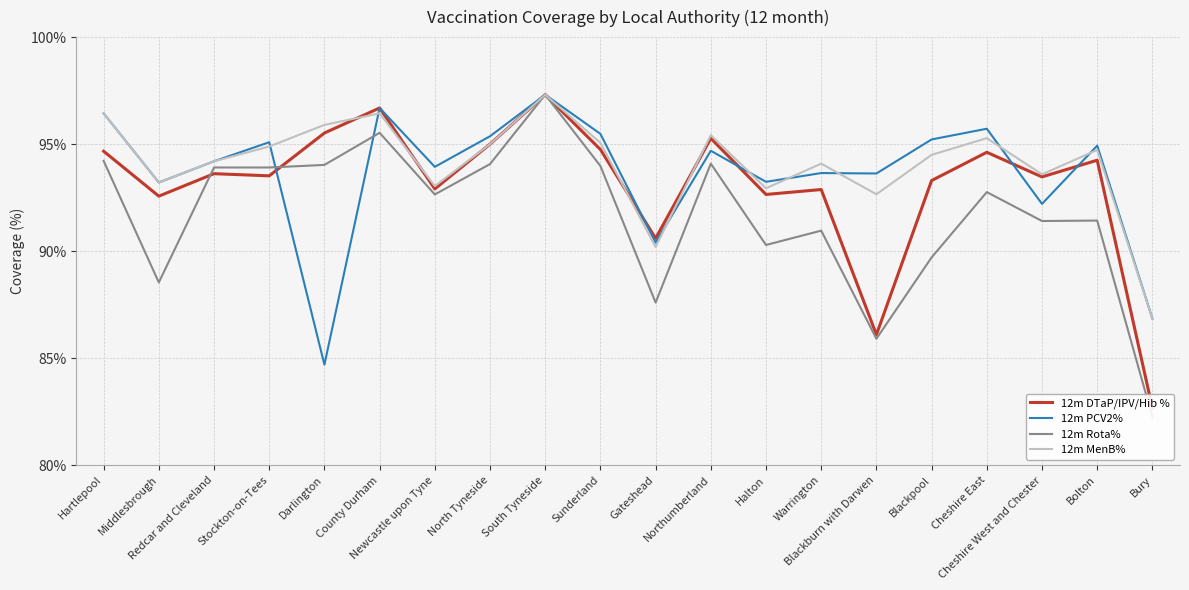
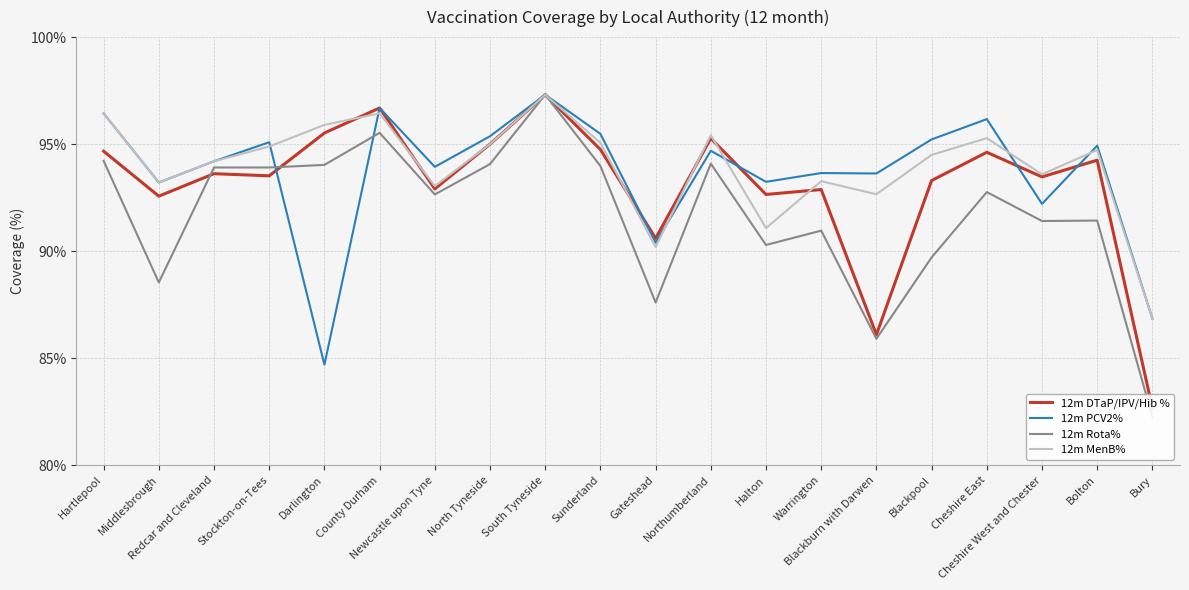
  {
    "12m DTaP/IPV/Hib %": {
      "Hartlepool": "94.7%",
      "Middlesbrough": "92.6%",
      "Redcar and Cleveland": "93.6%",
      "Stockton-on-Tees": "93.5%",
      "Darlington": "95.5%",
      "Newcastle upon Tyne": "92.9%",
      "Sunderland": "94.8%",
      "Gateshead": "90.6%",
      "Northumberland": "95.3%",
      "Halton": "92.7%",
      "Warrington": "92.9%",
      "Blackburn with Darwen": "86.1%",
      "Blackpool": "93.3%",
      "Cheshire East": "94.6%",
      "Cheshire West and Chester": "93.5%",
      "Bolton": "94.3%"
    },
    "12m PCV2%": {
      "Stockton-on-Tees": "95.1%",
      "Darlington": "84.7%",
      "Newcastle upon Tyne": "93.9%",
      "North Tyneside": "95.4%",
      "Sunderland": "95.5%",
      "Gateshead": "90.4%",
      "Northumberland": "94.7%",
      "Halton": "93.2%",
      "Warrington": "93.7%",
      "Blackburn with Darwen": "93.6%",
      "Blackpool": "95.2%",
-     "Cheshire East": "95.7%",
+     "Cheshire East": "96.2%",
      "Cheshire West and Chester": "92.2%",
      "Bolton": "94.9%"
    },
    "12m Rota%": {
      "Hartlepool": "94.2%",
      "Middlesbrough": "88.5%",
      "Redcar and Cleveland": "93.9%",
      "Stockton-on-Tees": "93.9%",
      "Darlington": "94.0%",
      "County Durham": "95.5%",
      "Newcastle upon Tyne": "92.7%",
      "North Tyneside": "94.1%",
      "Sunderland": "94.0%",
      "Gateshead": "87.6%",
      "Northumberland": "94.1%",
      "Halton": "90.3%",
      "Warrington": "91.0%",
      "Blackburn with Darwen": "85.9%",
      "Blackpool": "89.7%",
      "Cheshire East": "92.8%",
      "Cheshire West and Chester": "91.4%",
      "Bolton": "91.4%"
    },
    "12m MenB%": {
      "Stockton-on-Tees": "94.9%",
      "Darlington": "95.9%",
      "County Durham": "96.4%",
      "Newcastle upon Tyne": "93.0%",
      "Sunderland": "95.1%",
      "Gateshead": "90.2%",
      "Northumberland": "95.4%",
-     "Halton": "92.9%",
-     "Warrington": "94.1%",
+     "Halton": "91.1%",
+     "Warrington": "93.3%",
      "Blackburn with Darwen": "92.7%",
      "Blackpool": "94.5%",
      "Cheshire East": "95.3%",
      "Cheshire West and Chester": "93.6%",
      "Bolton": "94.7%"
    }
  }
